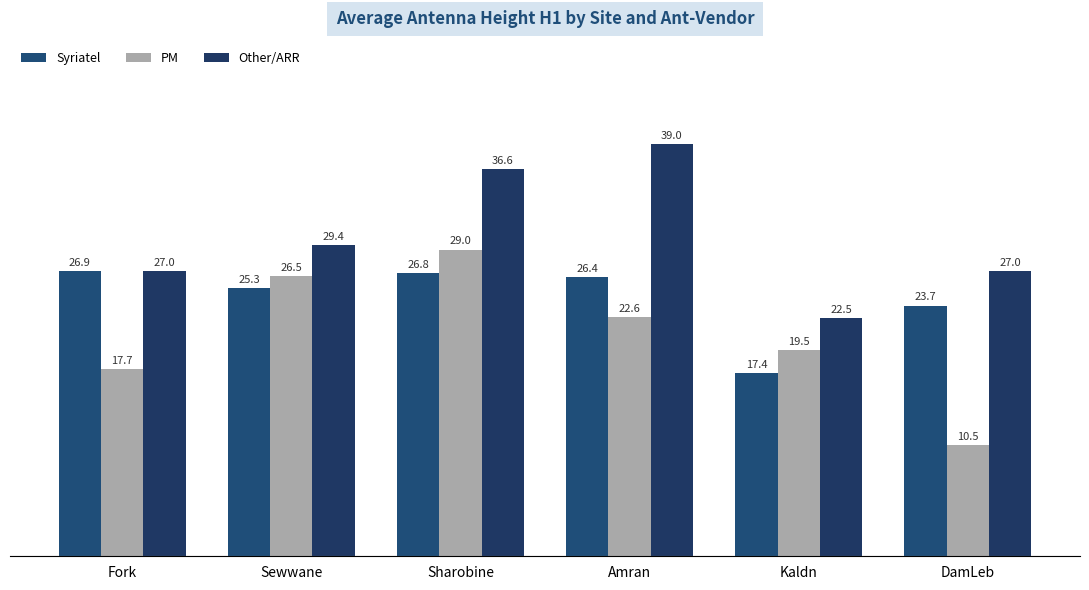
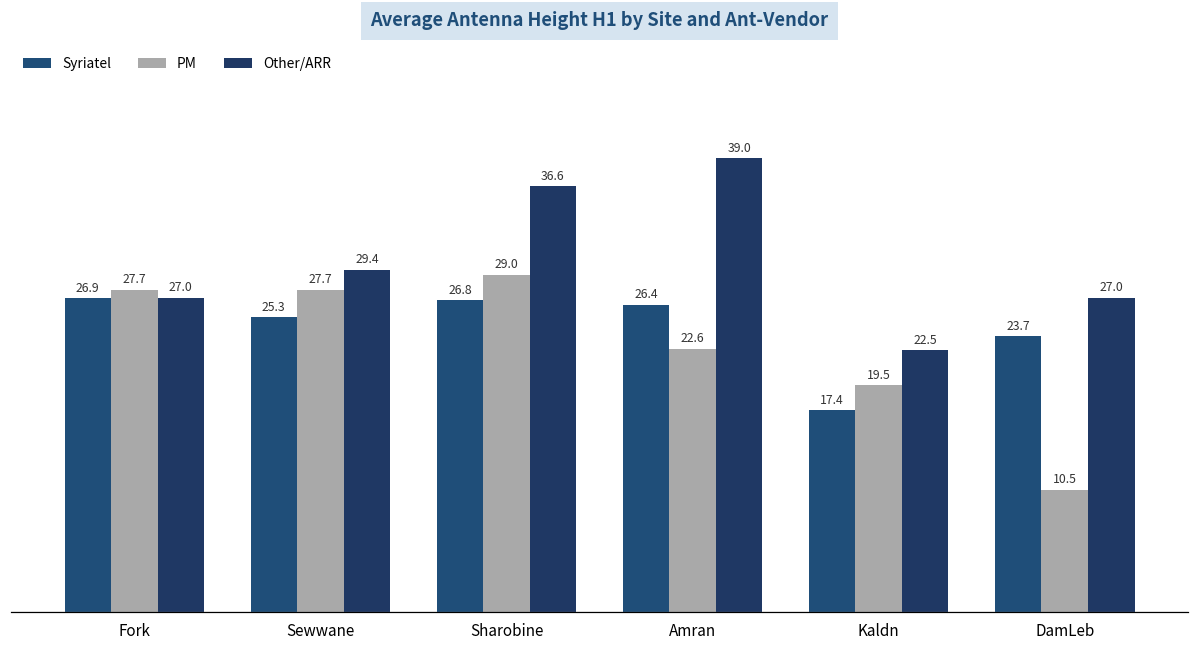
  {
    "PM": {
-     "Fork": 17.7,
-     "Sewwane": 26.5,
+     "Fork": 27.7,
+     "Sewwane": 27.7,
      "Sharobine": 29.0,
      "Amran": 22.6,
      "Kaldn": 19.5,
      "DamLeb": 10.5
    }
  }
